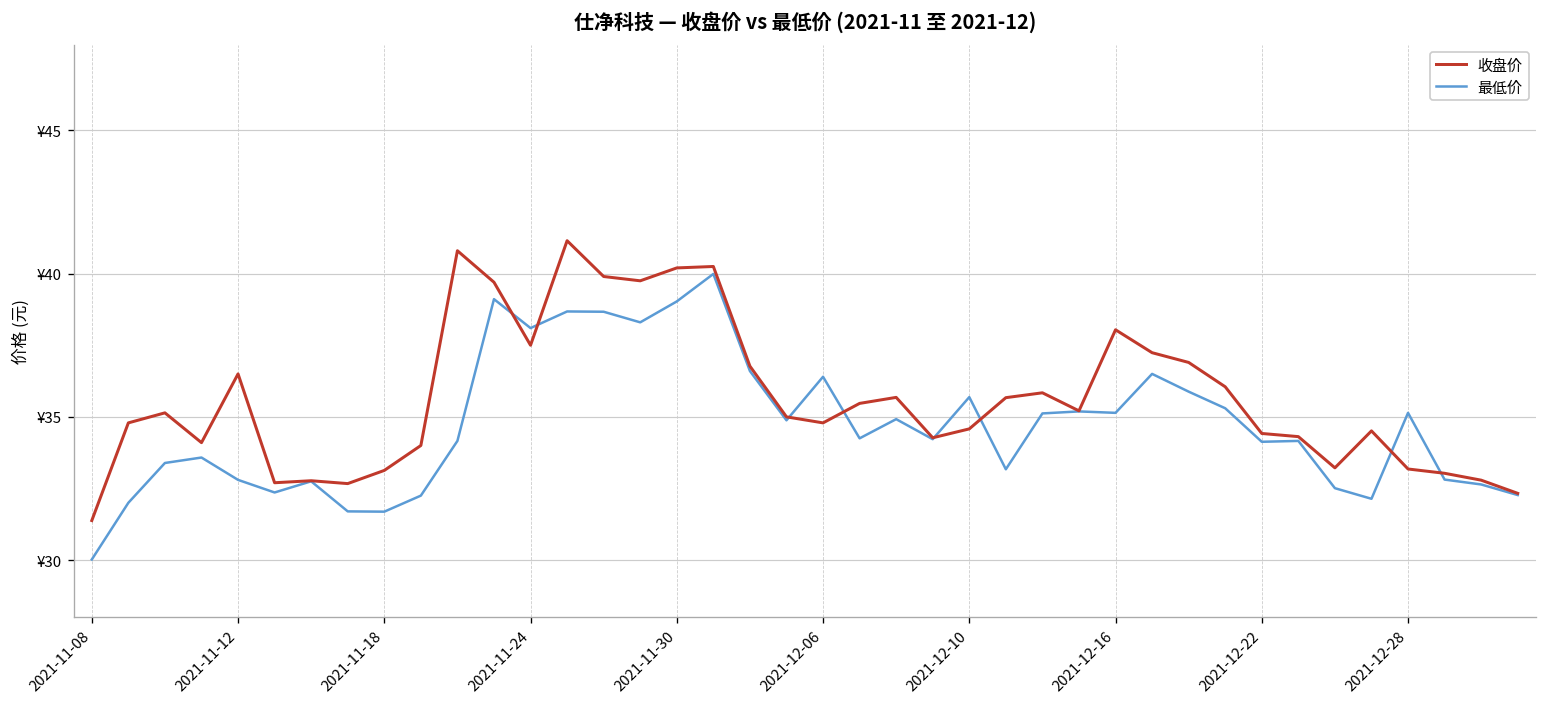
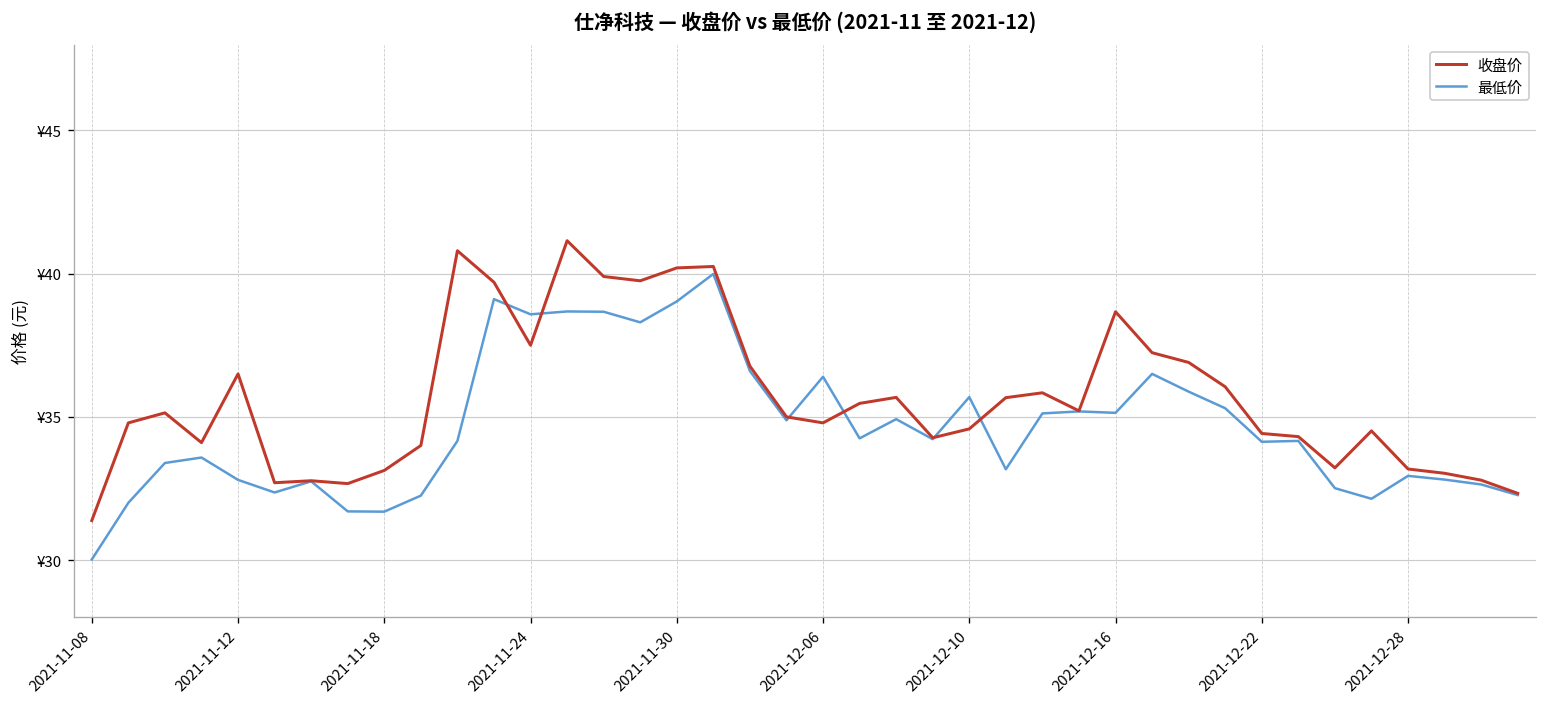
  {
    "收盘价": {
      "2021-11-08": "¥31.4",
      "2021-11-12": "¥36.5",
      "2021-11-18": "¥33.1",
      "2021-11-24": "¥37.5",
      "2021-11-30": "¥40.2",
      "2021-12-06": "¥34.8",
      "2021-12-10": "¥34.6",
-     "2021-12-16": "¥38.0",
+     "2021-12-16": "¥38.7",
      "2021-12-22": "¥34.4",
      "2021-12-28": "¥33.2"
    },
    "最低价": {
      "2021-11-08": "¥30.0",
      "2021-11-12": "¥32.8",
      "2021-11-18": "¥31.7",
-     "2021-11-24": "¥38.1",
+     "2021-11-24": "¥38.6",
      "2021-11-30": "¥39.0",
      "2021-12-06": "¥36.4",
      "2021-12-10": "¥35.7",
      "2021-12-16": "¥35.1",
      "2021-12-22": "¥34.1",
-     "2021-12-28": "¥35.1"
+     "2021-12-28": "¥32.9"
    }
  }
